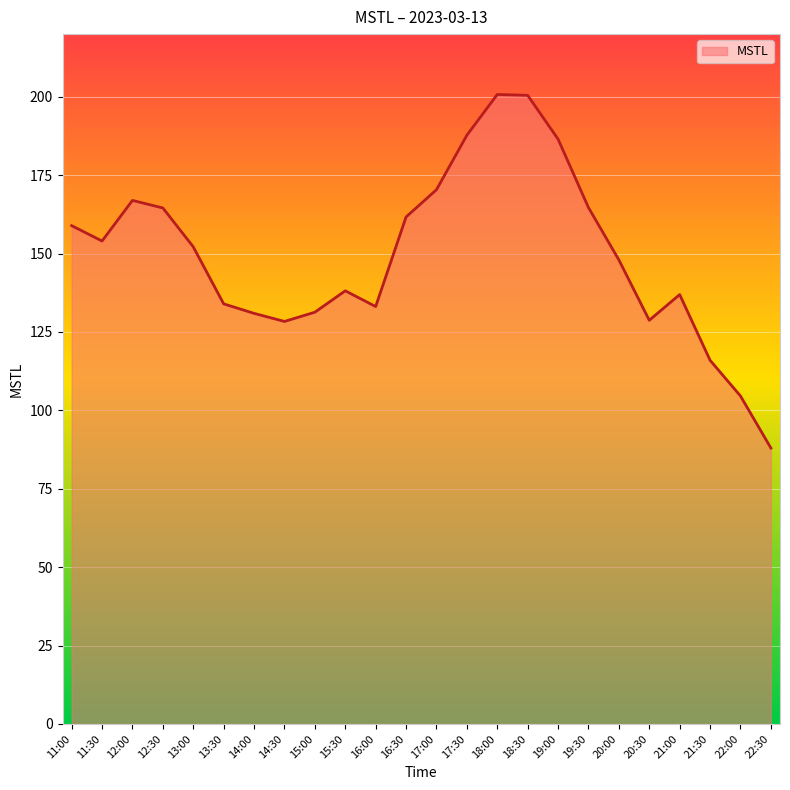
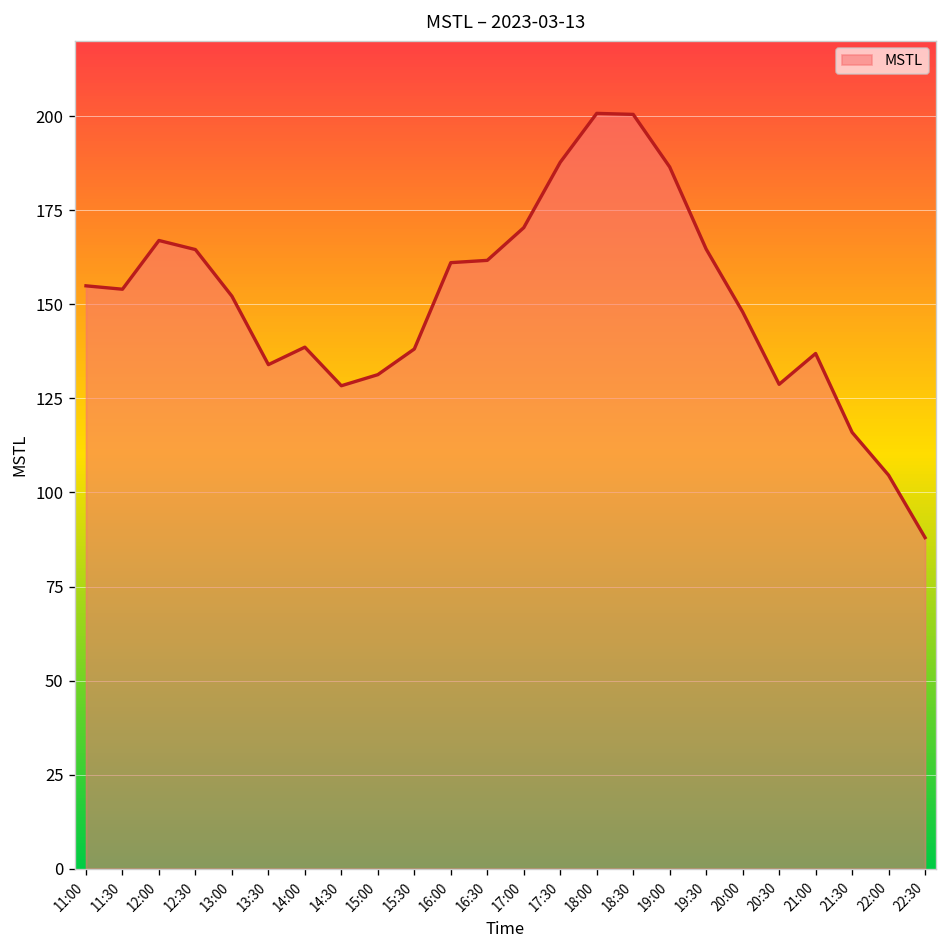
  {
-   "11:00": 159,
+   "11:00": 155,
    "11:30": 154,
    "12:00": 167,
    "12:30": 165,
    "13:00": 152,
    "13:30": 134,
-   "14:00": 131,
+   "14:00": 139,
    "14:30": 128,
    "15:00": 131,
    "15:30": 138,
-   "16:00": 133,
+   "16:00": 161,
    "16:30": 162,
    "17:00": 170,
    "17:30": 188,
    "18:00": 201,
    "18:30": 200,
    "19:00": 187,
    "19:30": 165,
    "20:00": 148,
    "20:30": 129,
    "21:00": 137,
    "21:30": 116,
    "22:00": 105,
    "22:30": 88
  }
